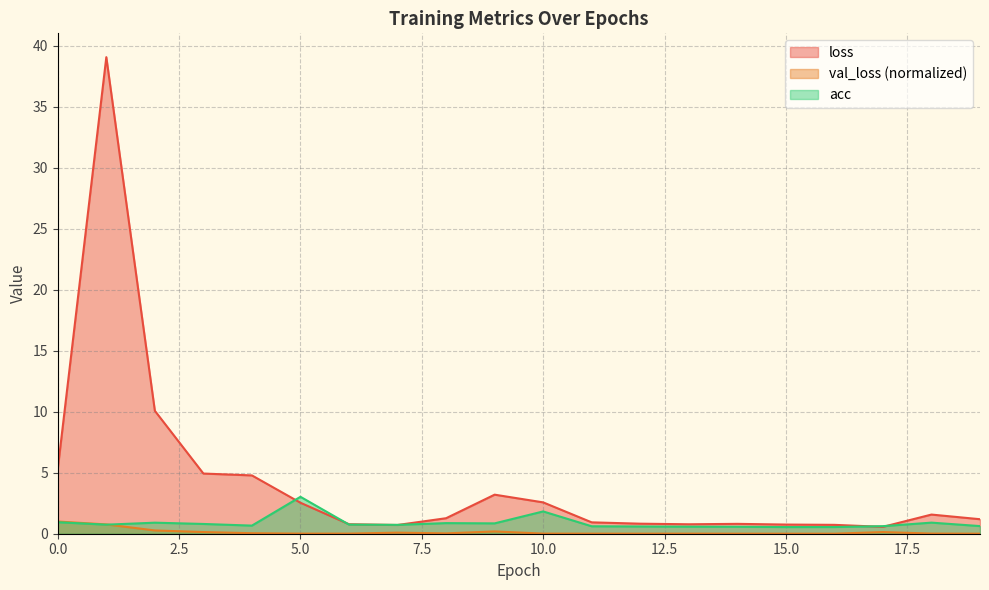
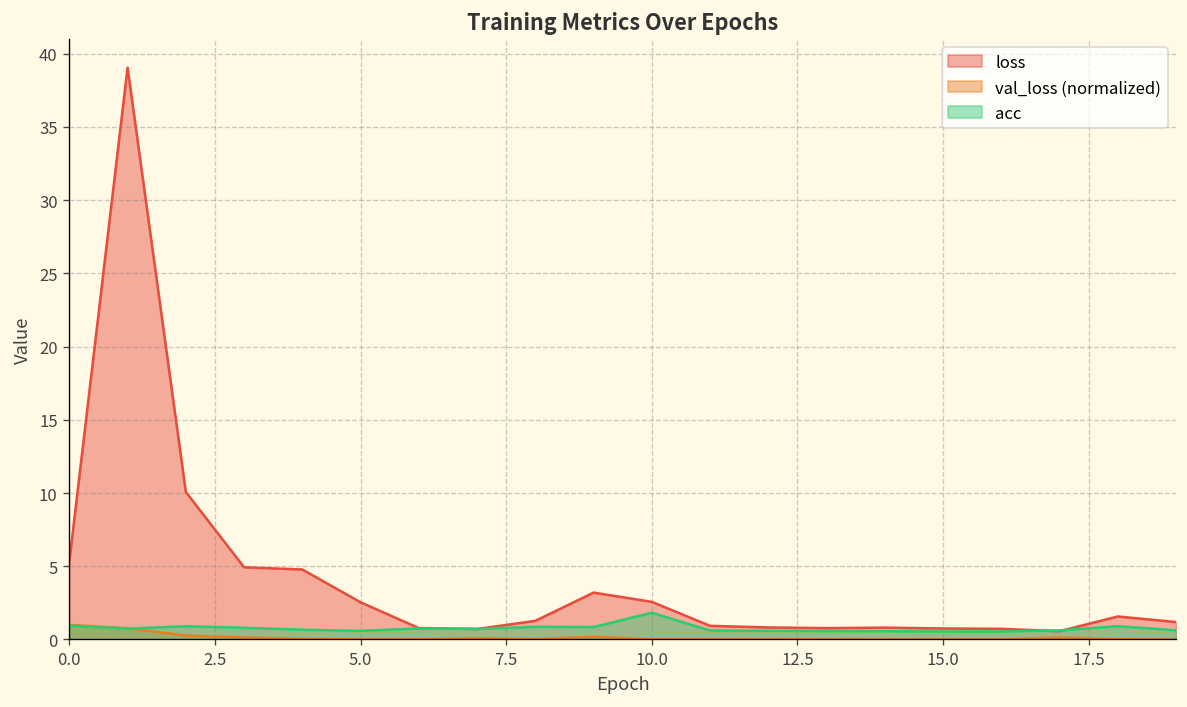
  {
    "acc": {
-     "5.0": 3.0,
+     "5.0": 0.6,
      "10.0": 1.8
    }
  }
